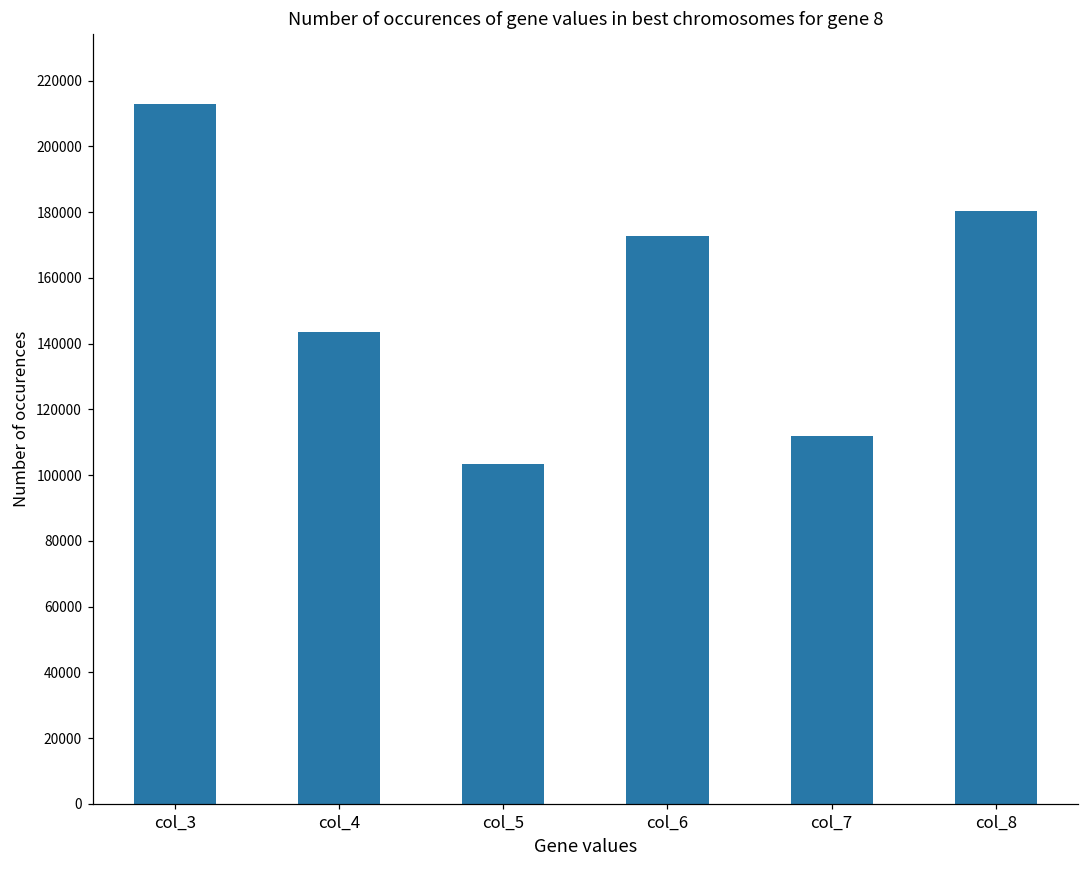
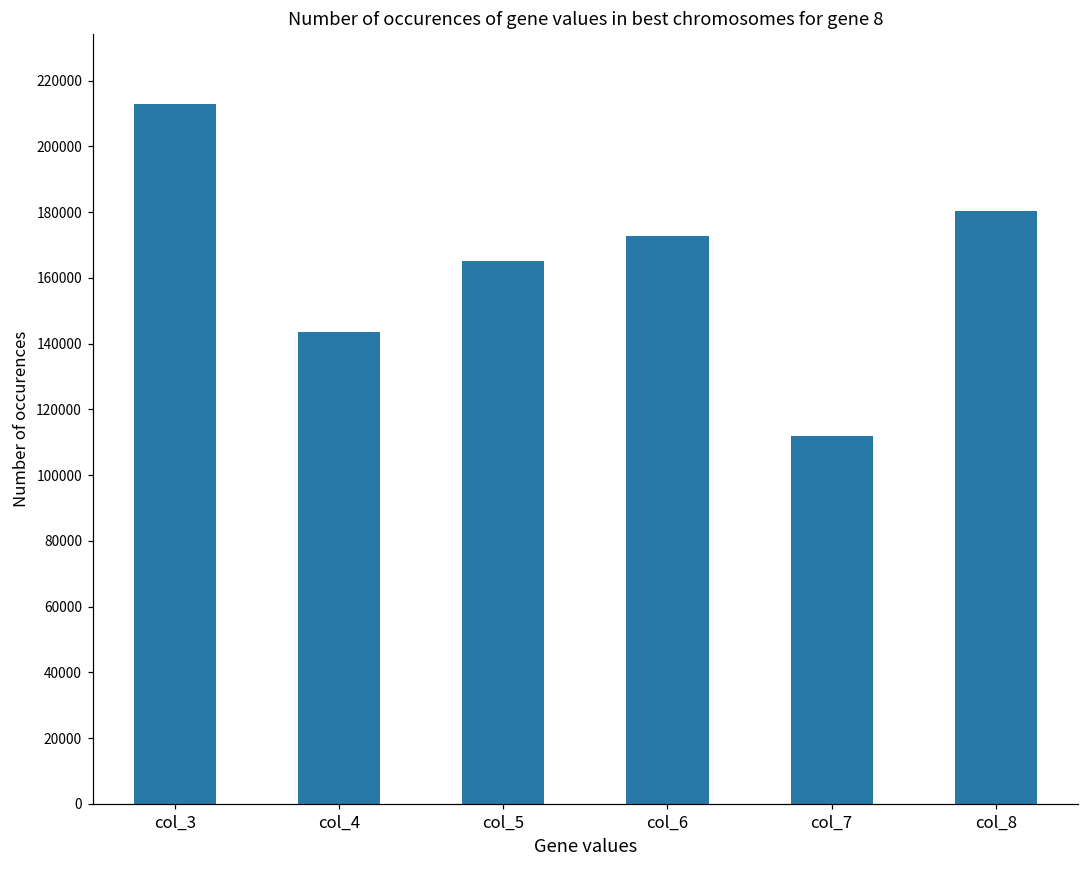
  {
    "col_3": 213000,
    "col_4": 144000,
-   "col_5": 103000,
+   "col_5": 165000,
    "col_6": 173000,
    "col_7": 112000,
    "col_8": 180000
  }
